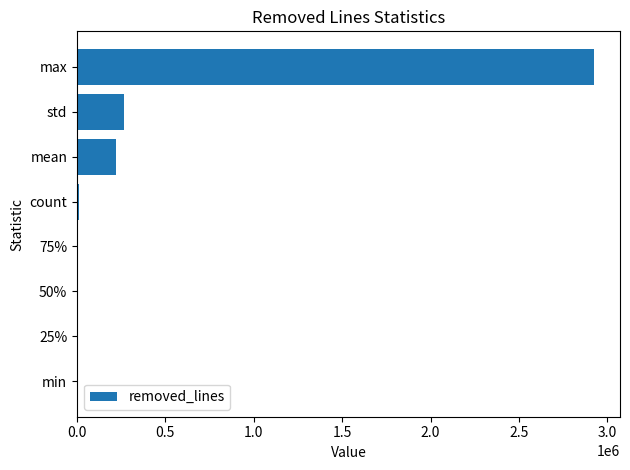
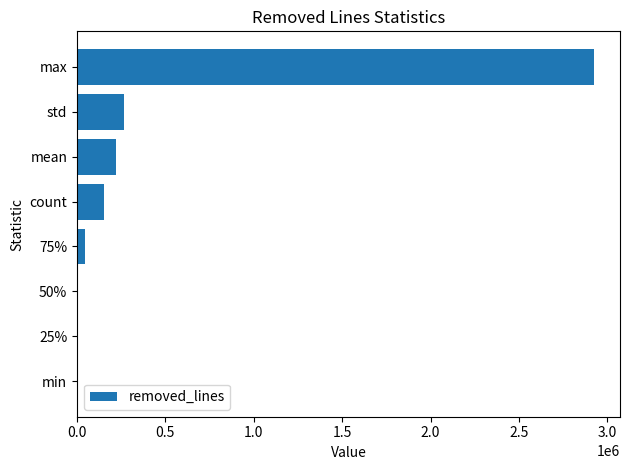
  {
    "max": 2920000,
    "std": 270000,
    "mean": 220000,
-   "count": 10000,
-   "75%": 0,
+   "count": 150000,
+   "75%": 50000,
    "min": 0
  }
